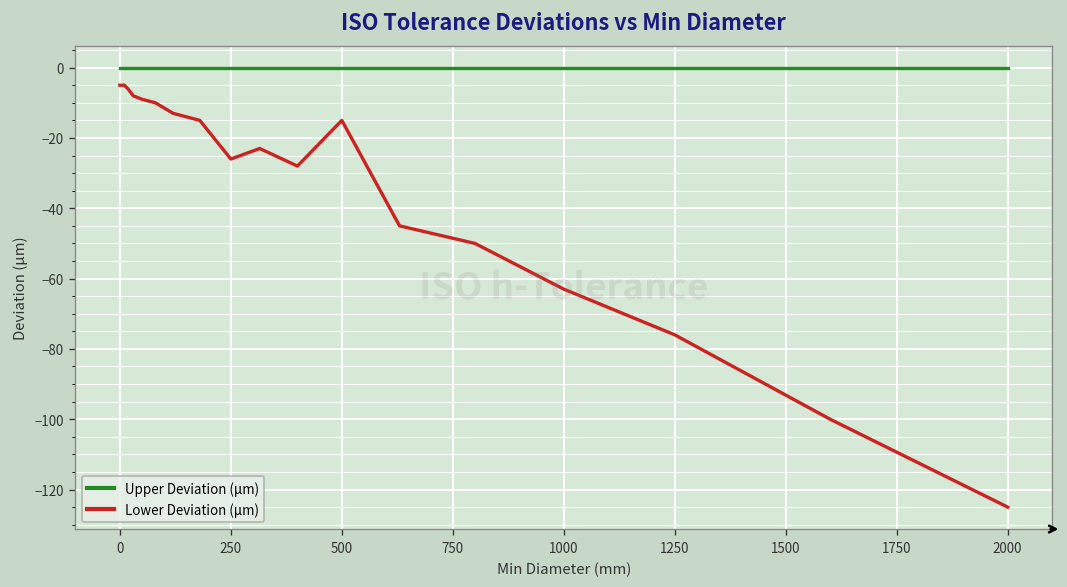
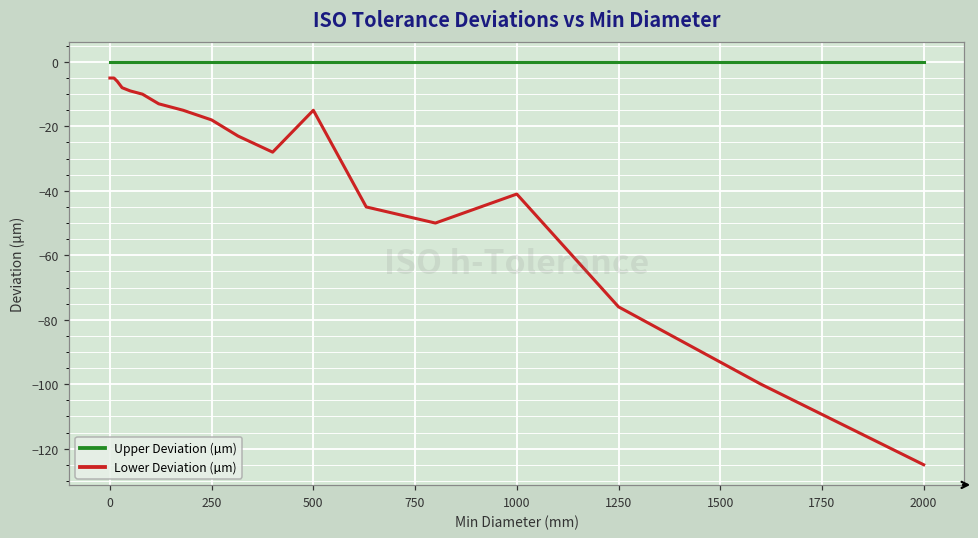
  {
    "Upper Deviation (µm)": {
      "0": 0,
      "250": 0,
      "500": 0,
      "1000": 0,
      "1250": 0,
      "2000": 0
    },
    "Lower Deviation (µm)": {
      "0": -5,
-     "250": -26,
+     "250": -18,
      "500": -15,
-     "1000": -63,
+     "1000": -41,
      "1250": -76,
      "2000": -125
    }
  }
